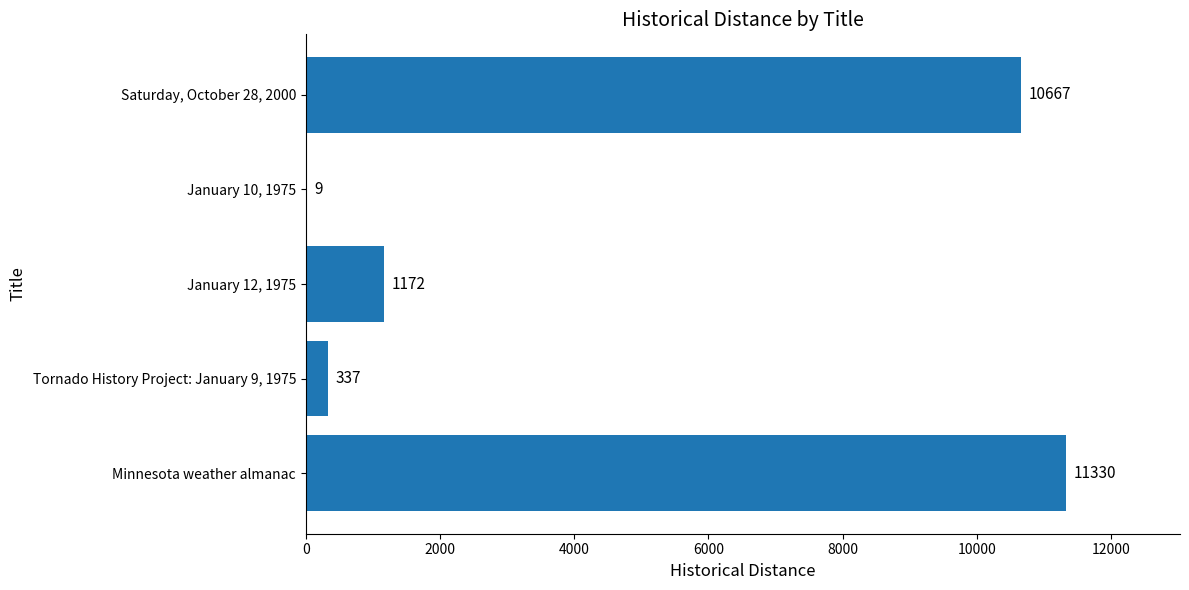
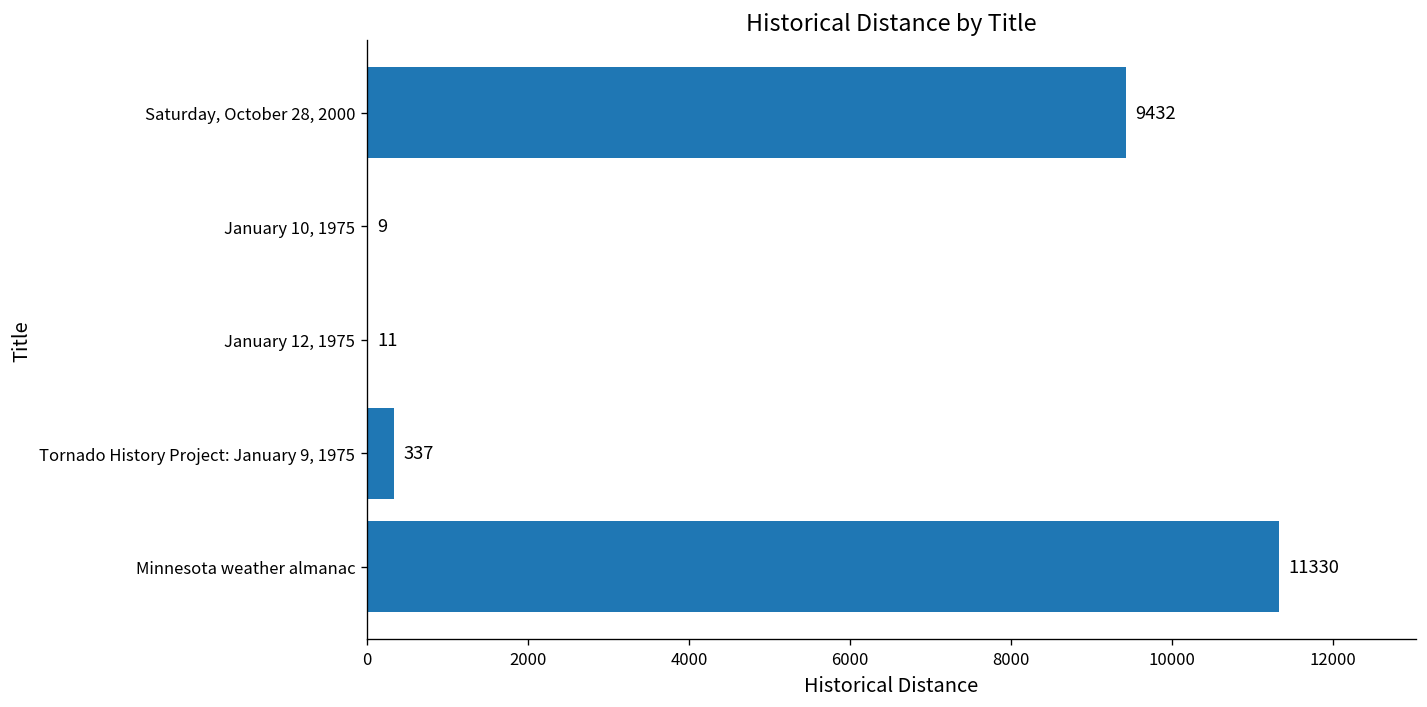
  {
-   "Saturday, October 28, 2000": 10667,
+   "Saturday, October 28, 2000": 9432,
    "January 10, 1975": 9,
-   "January 12, 1975": 1172,
+   "January 12, 1975": 11,
    "Tornado History Project: January 9, 1975": 337,
    "Minnesota weather almanac": 11330
  }
